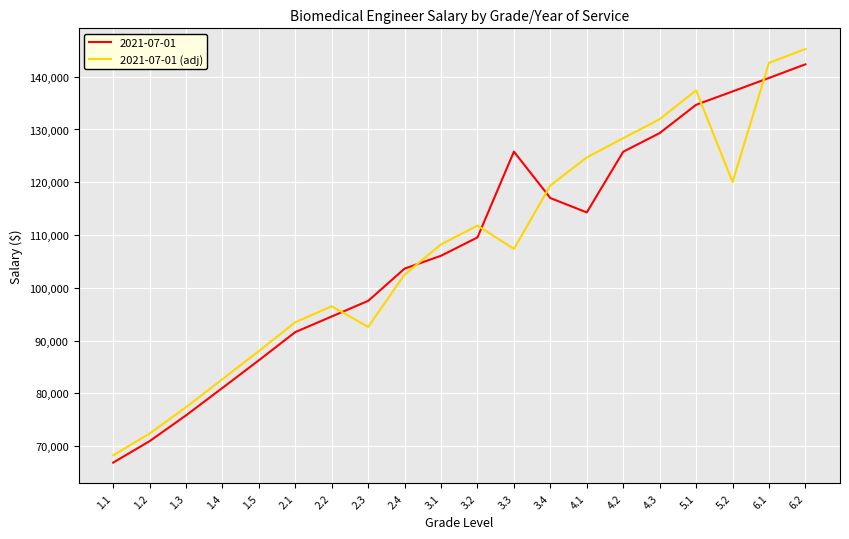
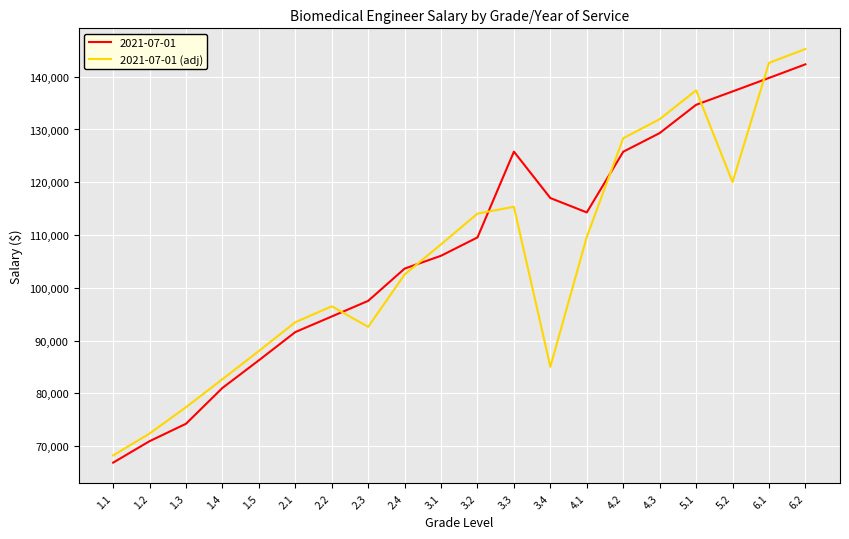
  {
    "2021-07-01": {
      "1.1": "67,000",
      "1.2": "71,000",
-     "1.3": "76,000",
+     "1.3": "74,000",
      "1.4": "81,000",
      "1.5": "86,000",
      "2.1": "92,000",
      "2.2": "95,000",
      "2.3": "98,000",
      "2.4": "104,000",
      "3.1": "106,000",
      "3.2": "110,000",
      "3.3": "126,000",
      "3.4": "117,000",
      "4.1": "114,000",
      "4.2": "126,000",
      "4.3": "129,000",
      "5.1": "135,000",
      "5.2": "137,000",
      "6.1": "140,000",
      "6.2": "142,000"
    },
    "2021-07-01 (adj)": {
      "1.1": "68,000",
      "1.2": "72,000",
      "1.3": "77,000",
      "1.4": "83,000",
      "1.5": "88,000",
      "2.1": "93,000",
      "2.2": "96,000",
      "2.3": "93,000",
      "2.4": "103,000",
      "3.1": "108,000",
-     "3.2": "112,000",
-     "3.3": "107,000",
-     "3.4": "119,000",
-     "4.1": "125,000",
+     "3.2": "114,000",
+     "3.3": "115,000",
+     "3.4": "85,000",
+     "4.1": "110,000",
      "4.2": "128,000",
      "4.3": "132,000",
      "5.1": "137,000",
      "5.2": "120,000",
      "6.1": "143,000",
      "6.2": "145,000"
    }
  }
